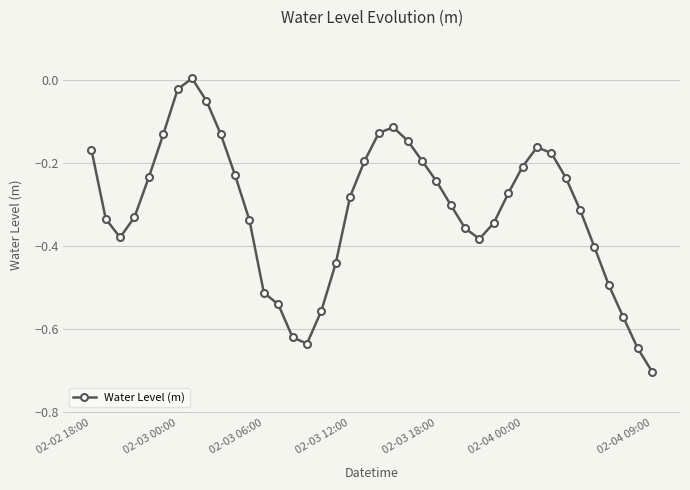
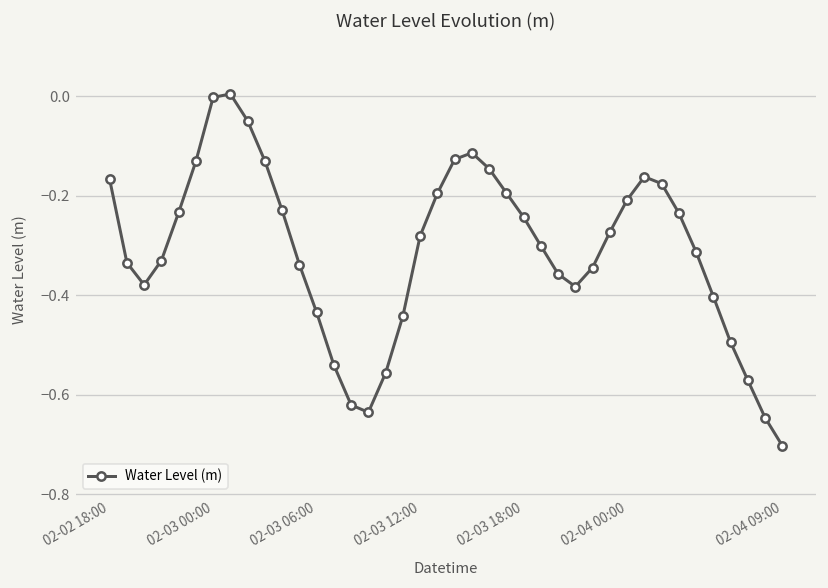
  {
    "02-02 18:00": -0.17,
-   "02-03 00:00": -0.02,
-   "02-03 06:00": -0.51,
+   "02-03 00:00": 0.00,
+   "02-03 06:00": -0.43,
    "02-03 12:00": -0.28,
    "02-03 18:00": -0.24,
    "02-04 00:00": -0.21,
    "02-04 09:00": -0.70
  }
